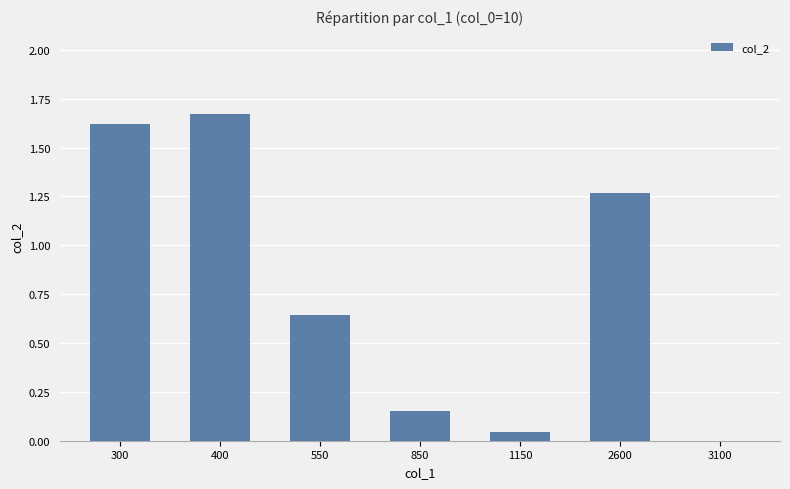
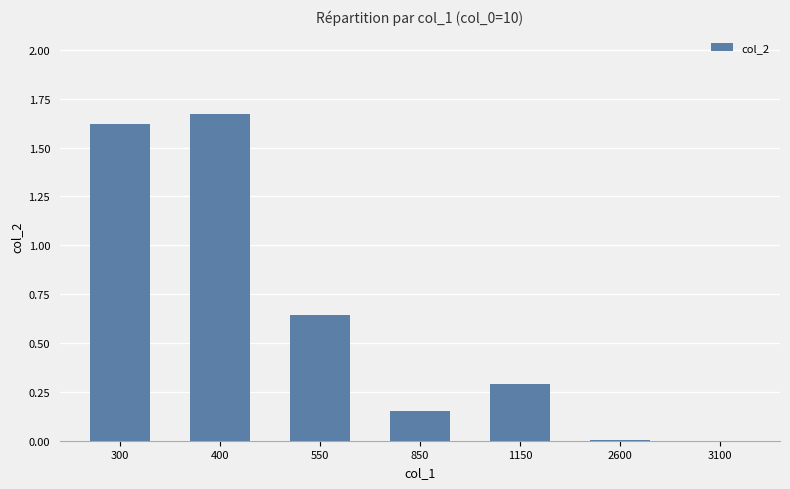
  {
    "300": 1.62,
    "400": 1.67,
    "550": 0.64,
    "850": 0.15,
-   "1150": 0.05,
-   "2600": 1.27
+   "1150": 0.29,
+   "2600": 0.00
  }
